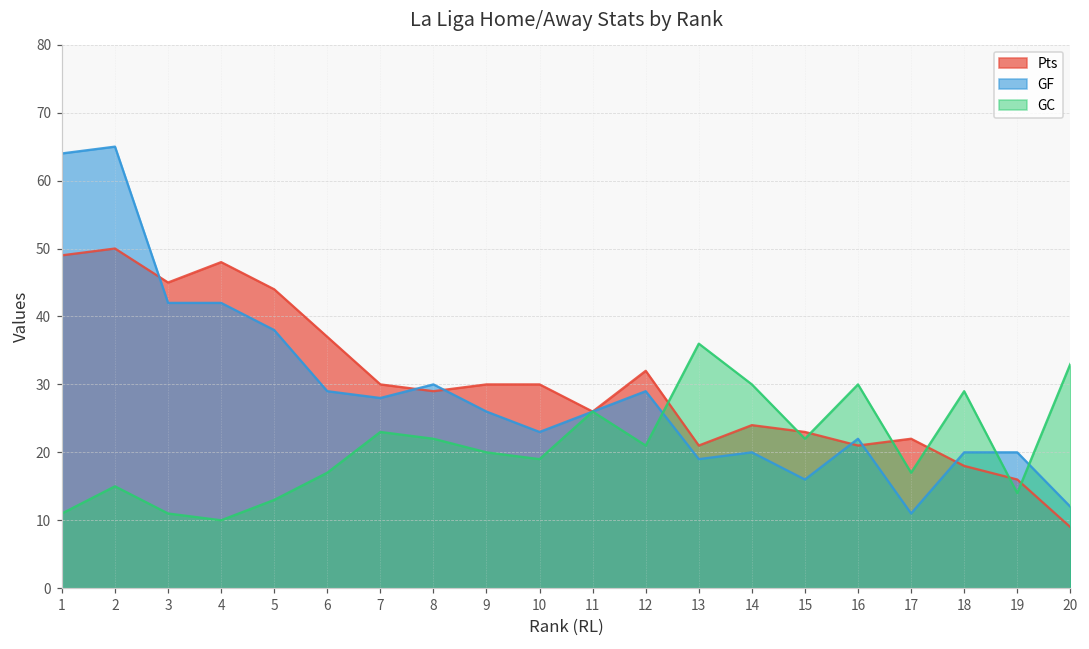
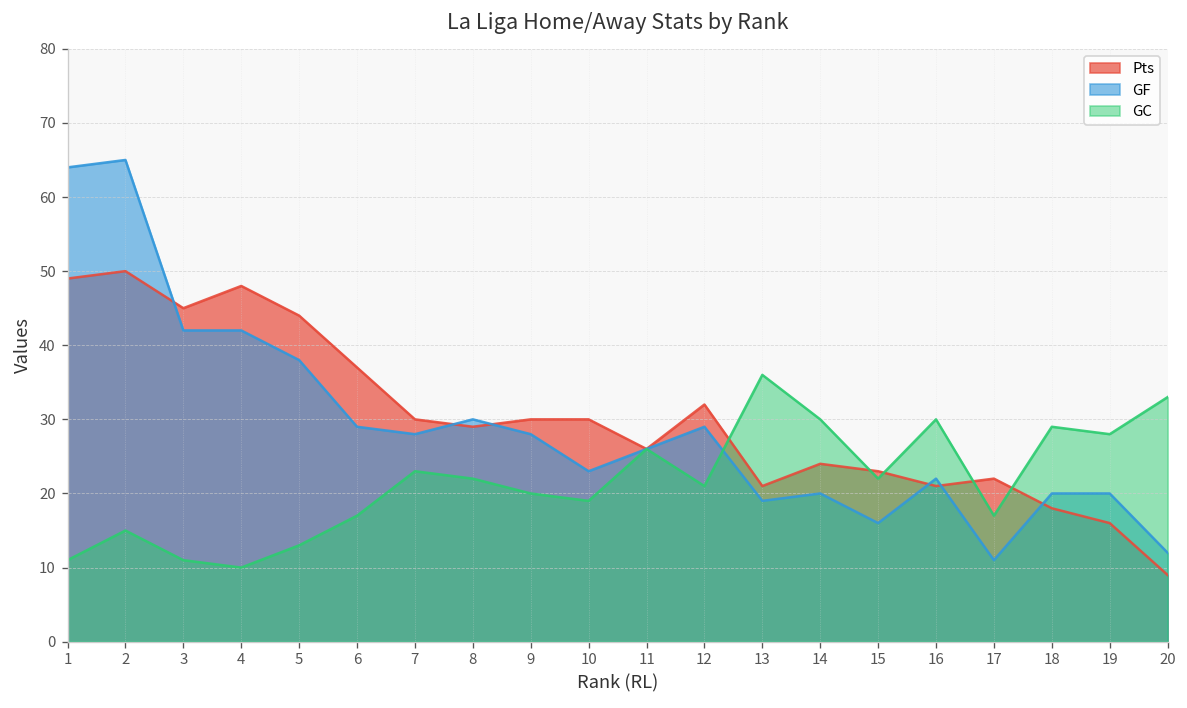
  {
    "Pts": {
      "1": 49,
      "2": 50,
      "3": 45,
      "4": 48,
      "5": 44,
      "6": 37,
      "7": 30,
      "8": 29,
      "9": 30,
      "10": 30,
      "12": 32,
      "13": 21,
      "14": 24,
      "15": 23,
      "16": 21,
      "17": 22,
      "18": 18,
      "19": 16,
      "20": 9
    },
    "GF": {
      "1": 64,
      "2": 65,
      "3": 42,
      "4": 42,
      "5": 38,
      "6": 29,
      "7": 28,
      "8": 30,
-     "9": 26,
+     "9": 28,
      "10": 23,
      "12": 29,
      "13": 19,
      "14": 20,
      "15": 16,
      "16": 22,
      "17": 11,
      "18": 20,
      "19": 20,
      "20": 12
    },
    "GC": {
      "1": 11,
      "2": 15,
      "3": 11,
      "4": 10,
      "5": 13,
      "6": 17,
      "7": 23,
      "8": 22,
      "9": 20,
      "10": 19,
      "12": 21,
      "13": 36,
      "14": 30,
      "15": 22,
      "16": 30,
      "17": 17,
      "18": 29,
-     "19": 14,
+     "19": 28,
      "20": 33
    }
  }
